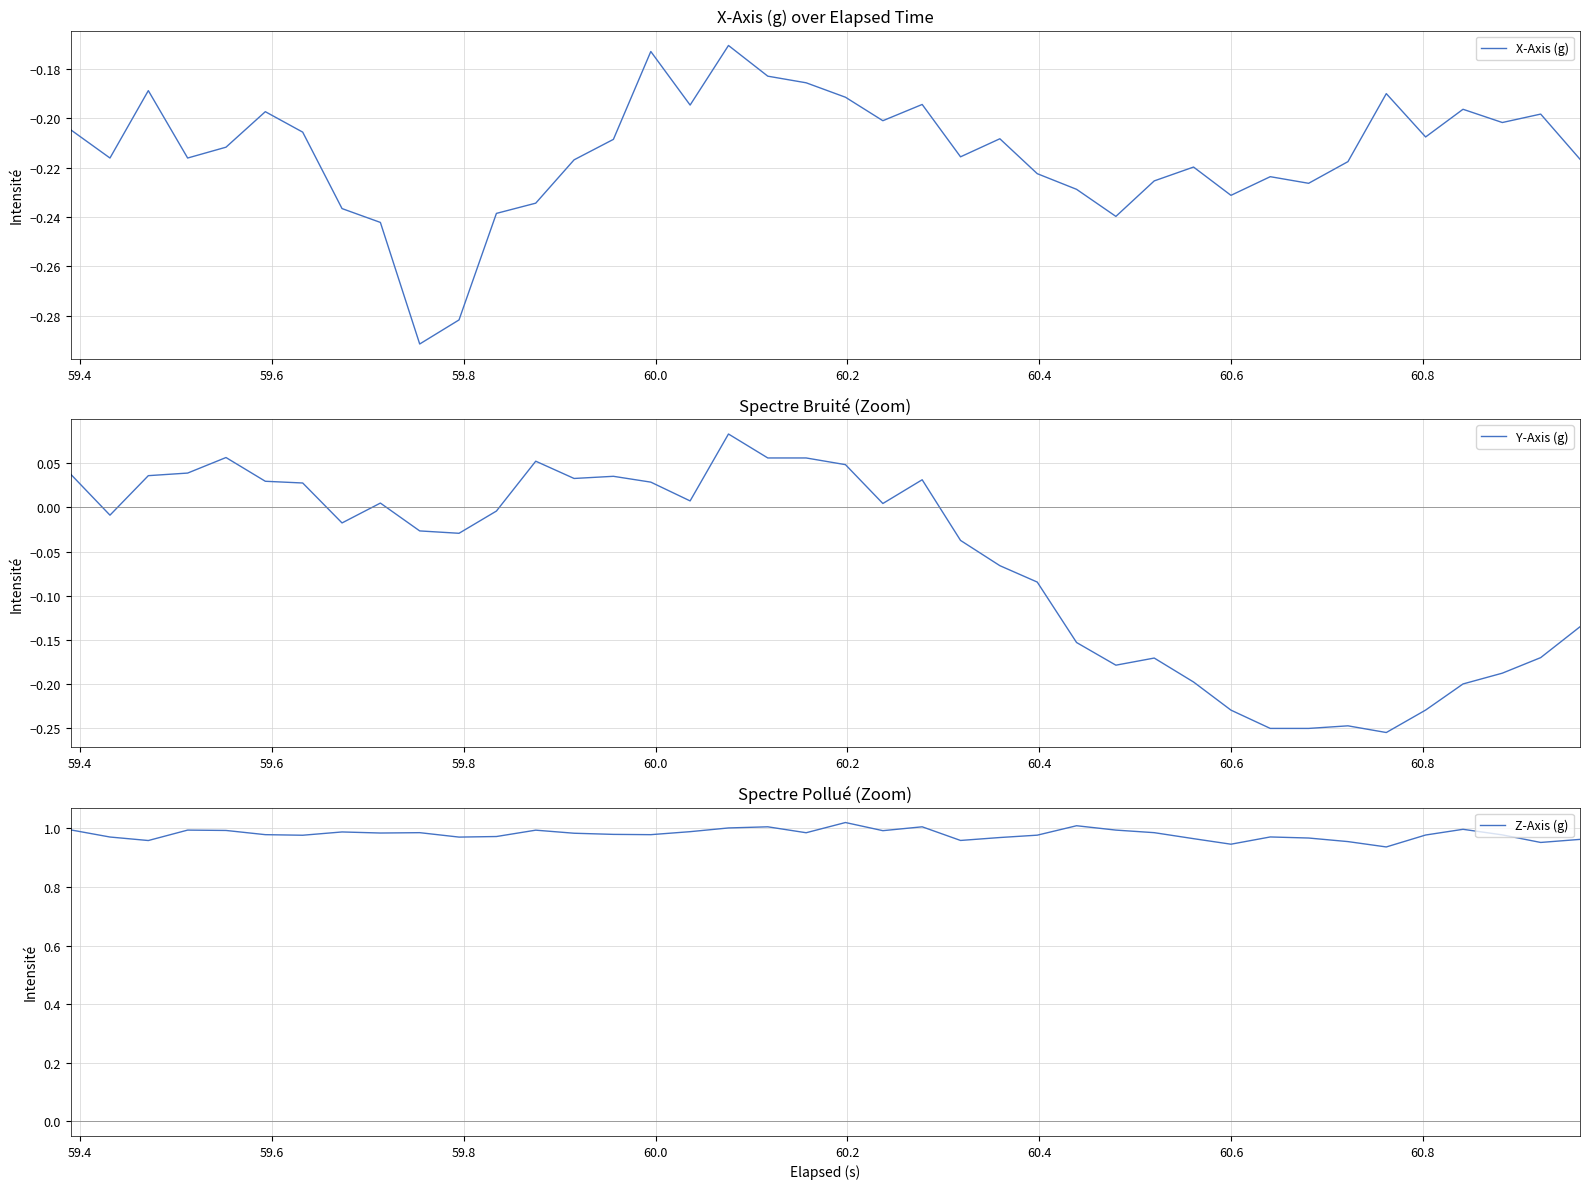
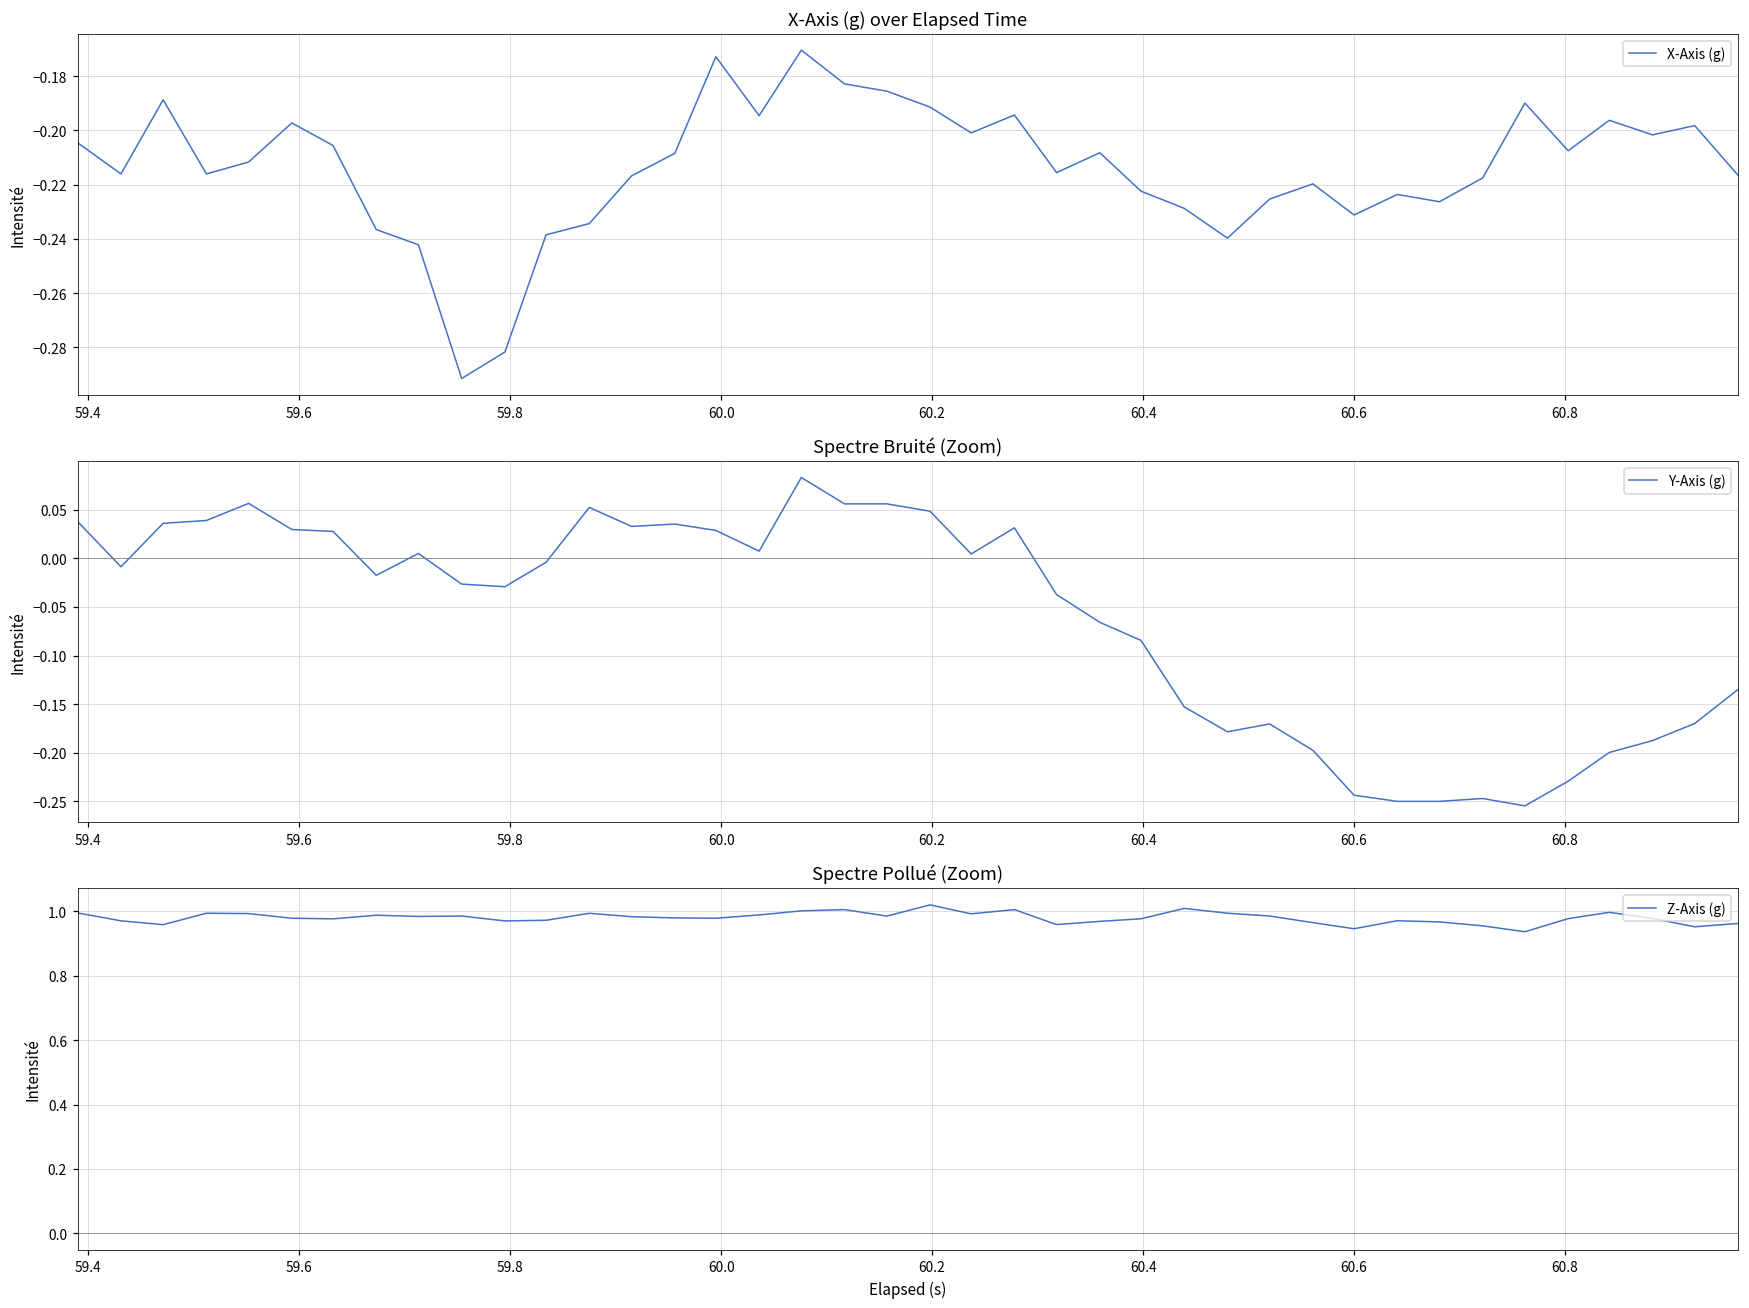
  {
    "X-Axis (g) over Elapsed Time": {
      "60.6": -0.231
    },
    "Spectre Bruité (Zoom)": {
-     "60.6": -0.23
+     "60.6": -0.24
    },
    "Spectre Pollué (Zoom)": {
      "60.6": 0.95
    }
  }
